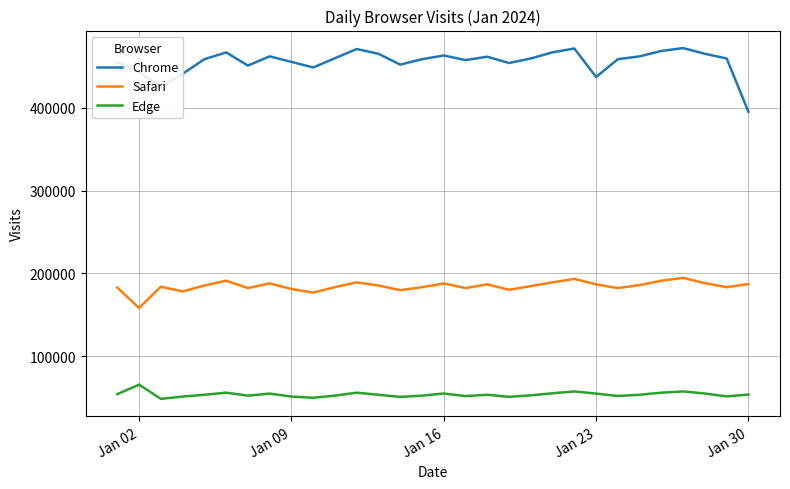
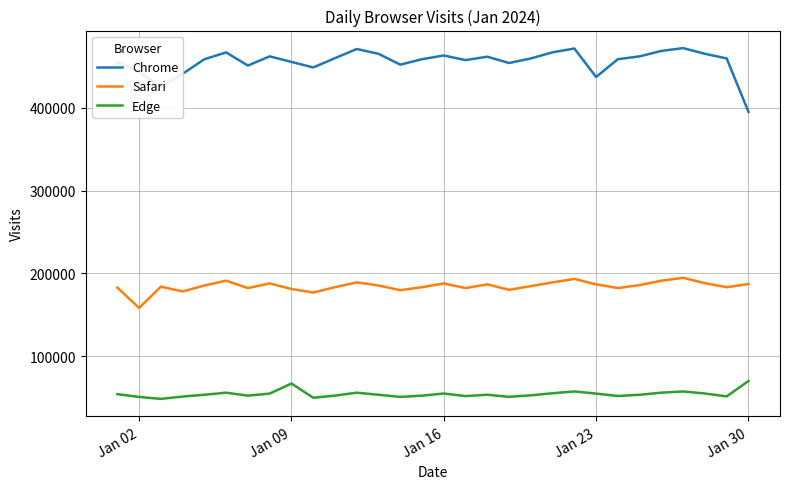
  {
    "Chrome": {
      "Jan 09": 460000,
      "Jan 16": 460000,
      "Jan 23": 440000,
      "Jan 30": 400000
    },
    "Safari": {
      "Jan 02": 160000,
      "Jan 09": 180000,
      "Jan 16": 190000,
      "Jan 23": 190000,
      "Jan 30": 190000
    },
    "Edge": {
-     "Jan 02": 70000,
-     "Jan 09": 50000,
+     "Jan 02": 50000,
+     "Jan 09": 70000,
      "Jan 16": 50000,
      "Jan 23": 50000,
-     "Jan 30": 50000
+     "Jan 30": 70000
    }
  }
